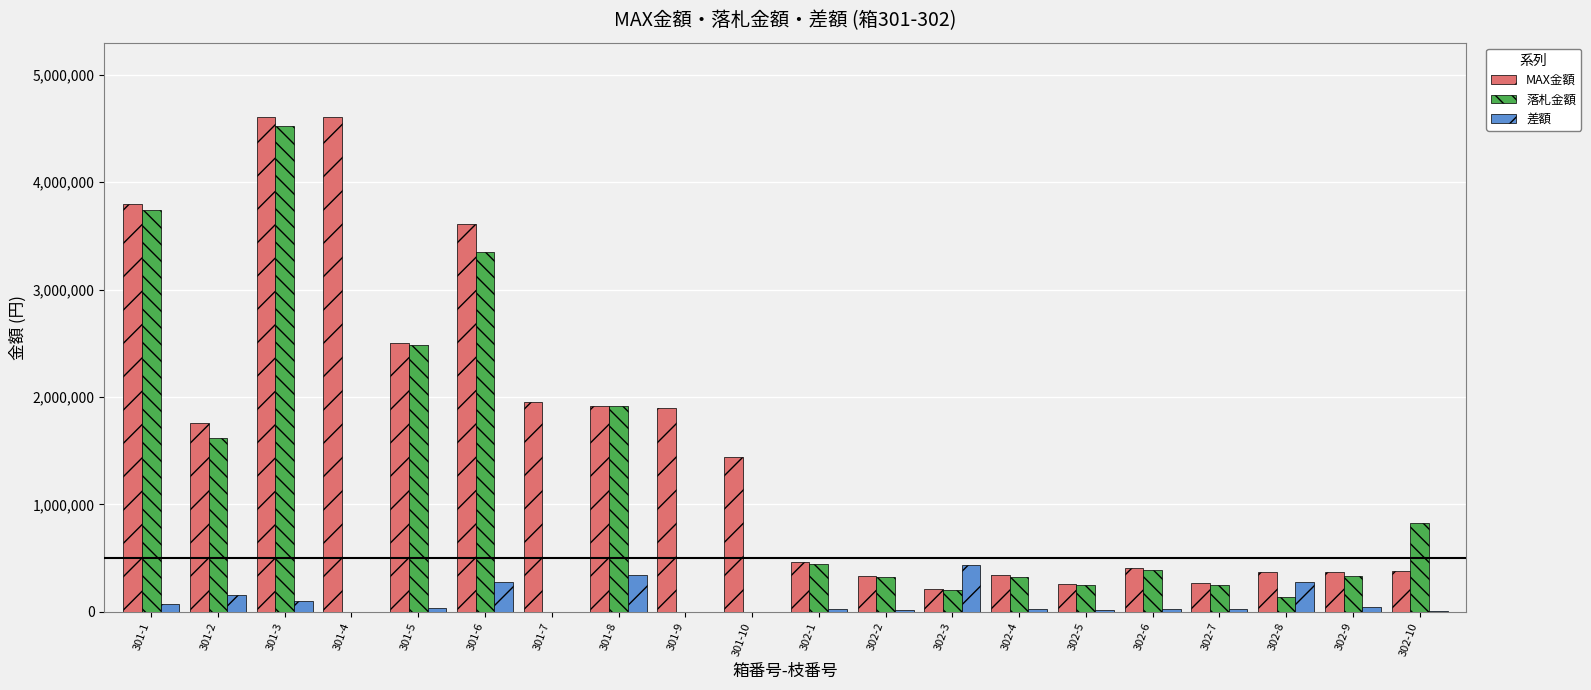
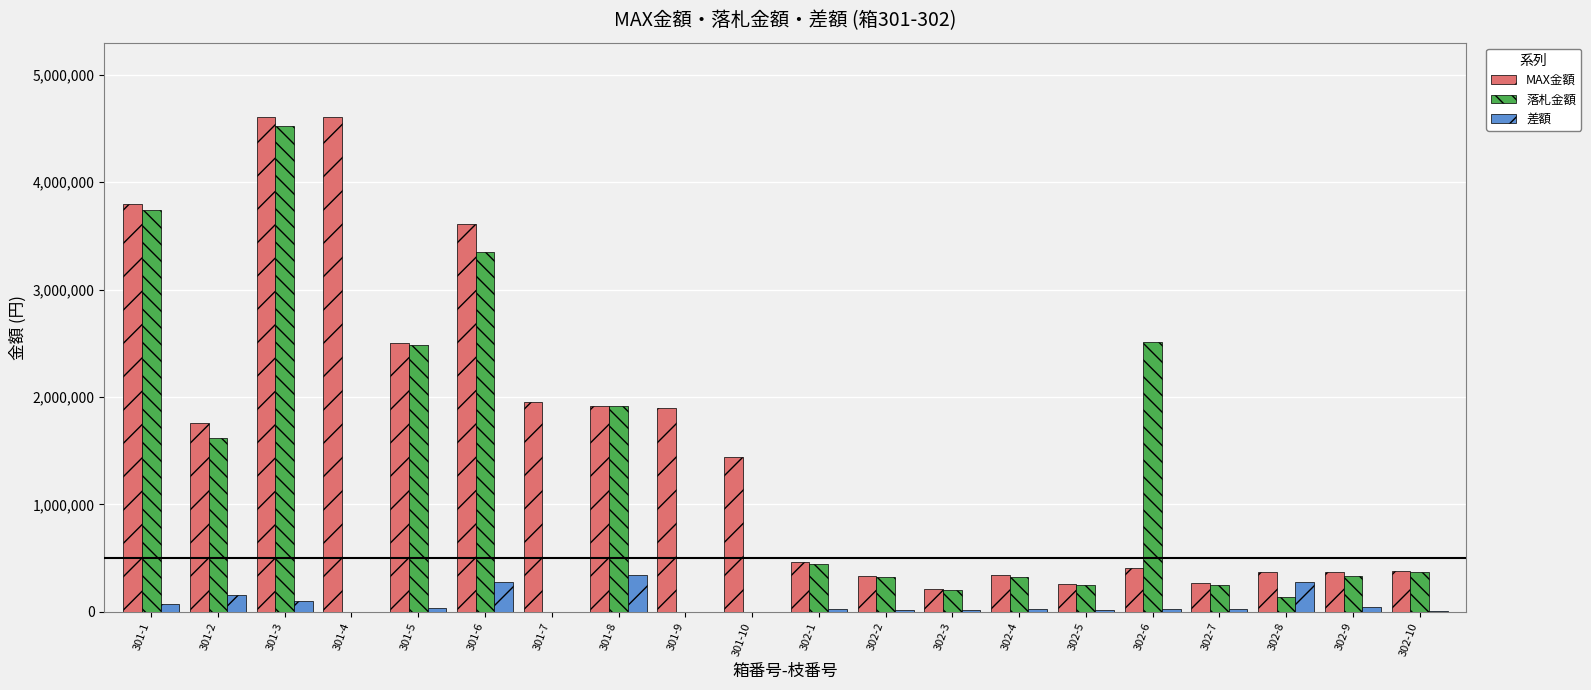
  {
    "MAX金額": {
      "301-1": "3,800,000",
      "301-2": "1,760,000",
      "301-3": "4,610,000",
      "301-4": "4,610,000",
      "301-5": "2,500,000",
      "301-6": "3,610,000",
      "301-7": "1,950,000",
      "301-8": "1,920,000",
      "301-9": "1,900,000",
      "301-10": "1,440,000",
      "302-1": "460,000",
      "302-2": "330,000",
      "302-3": "210,000",
      "302-4": "350,000",
      "302-5": "260,000",
      "302-6": "410,000",
      "302-7": "270,000",
      "302-8": "370,000",
      "302-9": "370,000",
      "302-10": "380,000"
    },
    "落札金額": {
      "301-1": "3,740,000",
      "301-2": "1,620,000",
      "301-3": "4,530,000",
      "301-5": "2,480,000",
      "301-6": "3,350,000",
      "301-8": "1,920,000",
      "302-1": "440,000",
      "302-2": "320,000",
      "302-3": "210,000",
      "302-4": "330,000",
      "302-5": "250,000",
-     "302-6": "390,000",
+     "302-6": "2,510,000",
      "302-7": "250,000",
      "302-8": "130,000",
      "302-9": "330,000",
-     "302-10": "830,000"
+     "302-10": "370,000"
    },
    "差額": {
      "301-1": "80,000",
      "301-2": "160,000",
      "301-3": "100,000",
      "301-4": "0",
      "301-5": "40,000",
      "301-6": "280,000",
      "301-7": "0",
      "301-8": "340,000",
      "301-9": "0",
      "301-10": "0",
-     "302-3": "440,000",
+     "302-3": "10,000",
      "302-6": "30,000",
      "302-7": "30,000",
      "302-8": "280,000",
      "302-9": "40,000"
    }
  }
